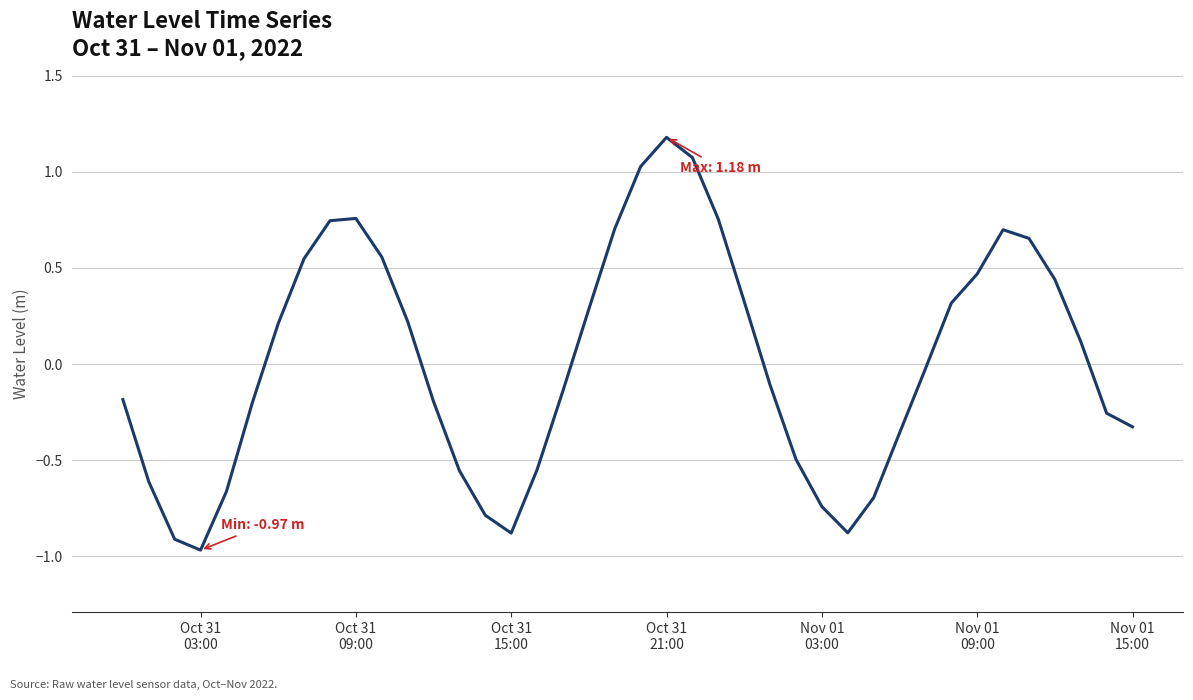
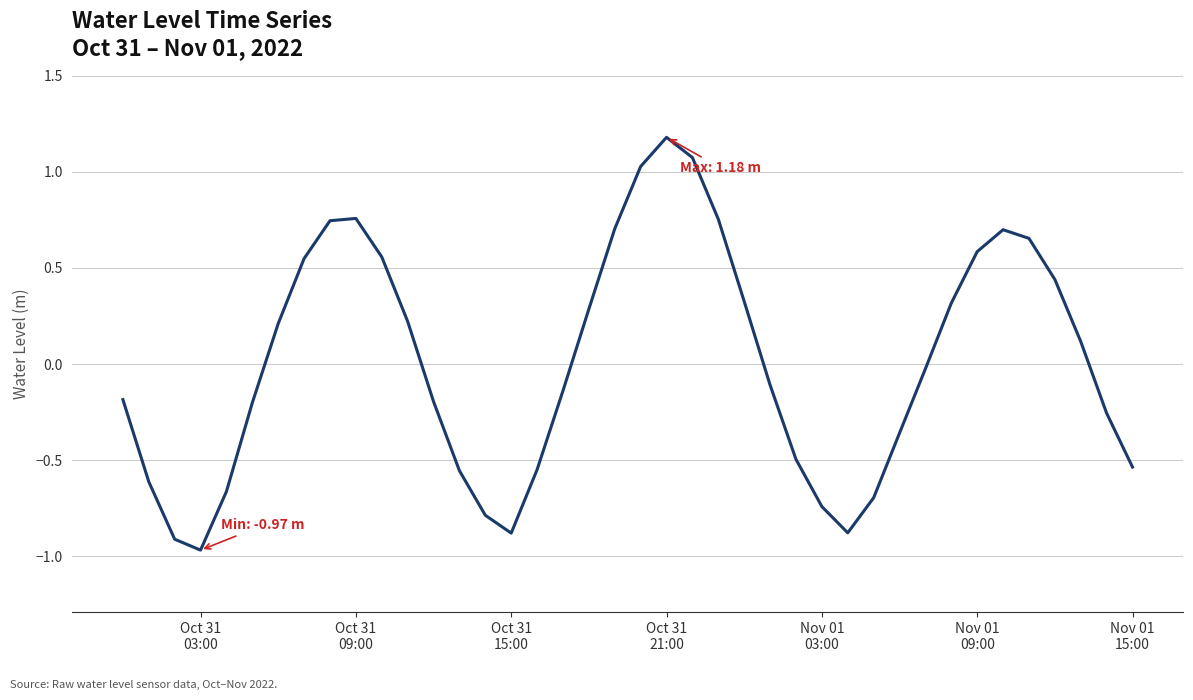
  {
    "Oct 31 09:00": 0.76,
    "Oct 31 15:00": -0.88,
    "Oct 31 21:00": 1.18,
    "Nov 01 03:00": -0.74,
-   "Nov 01 09:00": 0.47,
-   "Nov 01 15:00": -0.33
+   "Nov 01 09:00": 0.58,
+   "Nov 01 15:00": -0.54
  }
